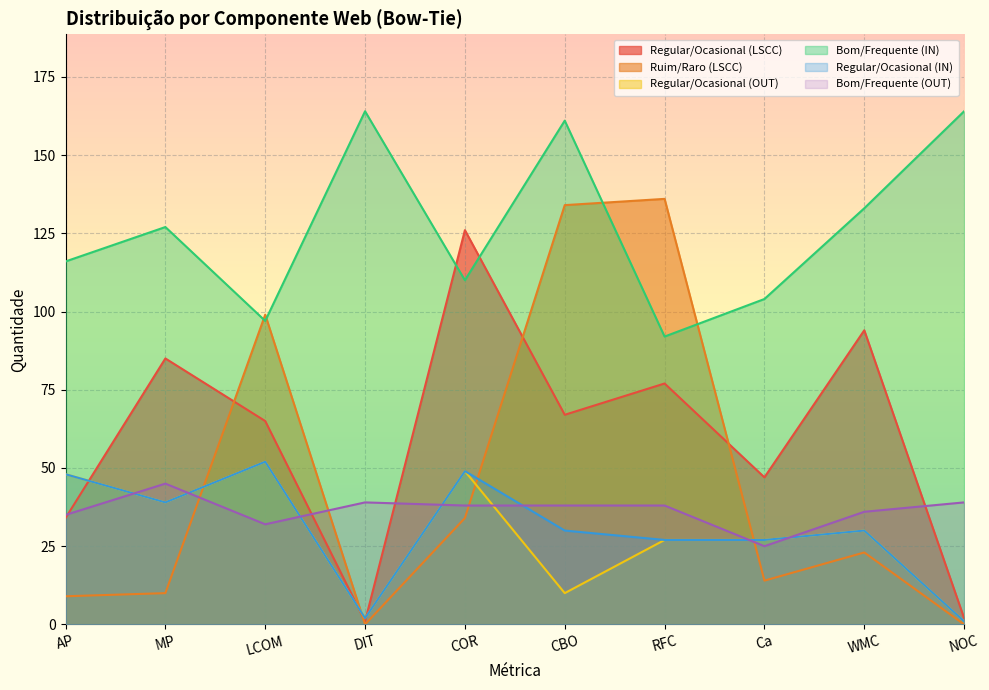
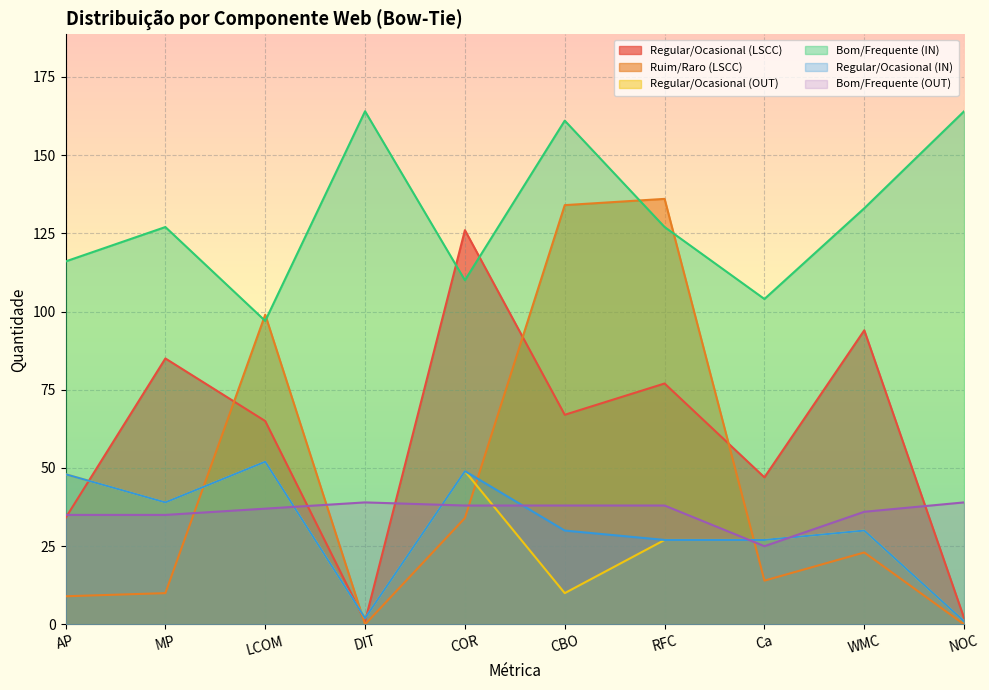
  {
    "Regular/Ocasional (OUT)": {
      "CBO": 10
    },
    "Bom/Frequente (IN)": {
      "AP": 116,
      "MP": 127,
      "LCOM": 97,
      "DIT": 164,
      "COR": 110,
      "CBO": 161,
-     "RFC": 92,
+     "RFC": 127,
      "Ca": 104,
      "WMC": 133,
      "NOC": 164
    },
    "Regular/Ocasional (IN)": {
      "CBO": 30
    },
    "Bom/Frequente (OUT)": {
      "AP": 35,
-     "MP": 45,
-     "LCOM": 32,
+     "MP": 35,
+     "LCOM": 37,
      "DIT": 39,
      "COR": 38,
      "CBO": 38,
      "RFC": 38,
      "Ca": 25,
      "WMC": 36,
      "NOC": 39
    }
  }
